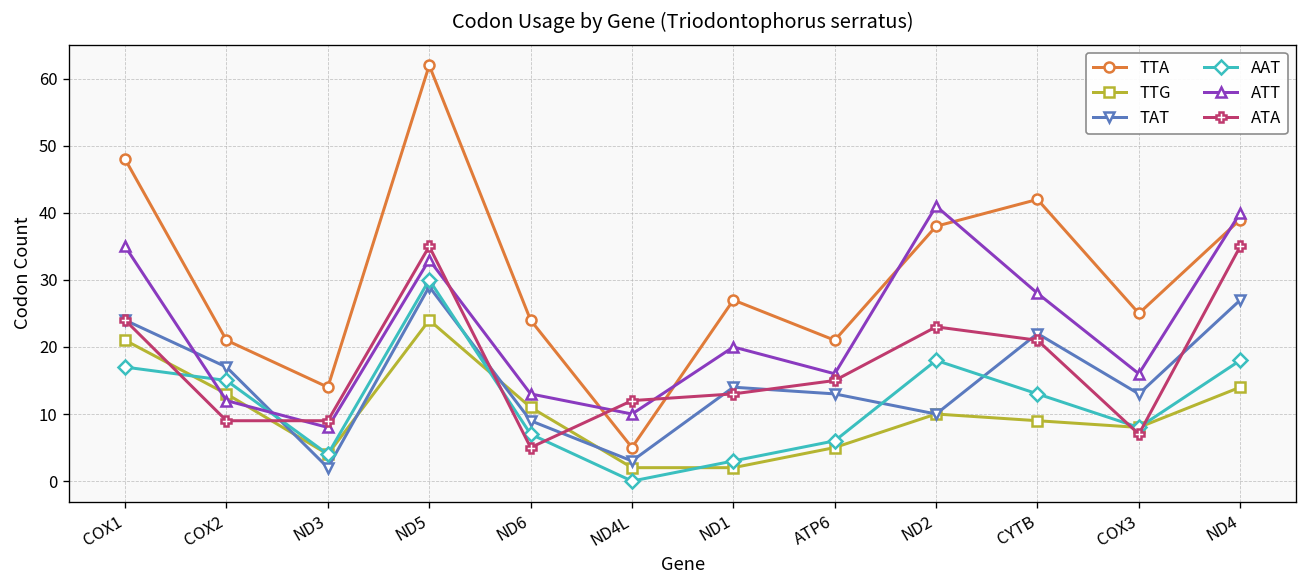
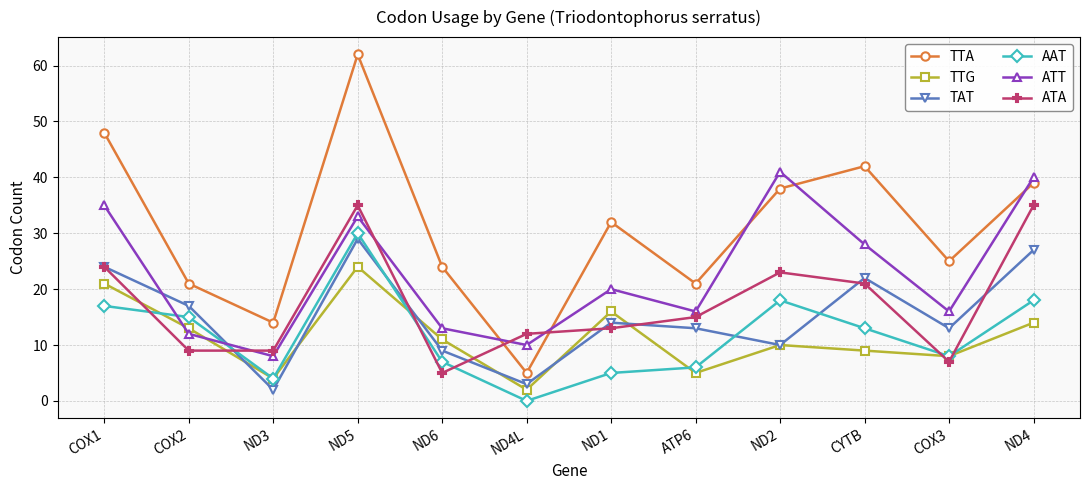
  {
    "TTA": {
      "COX1": 48,
      "COX2": 21,
      "ND3": 14,
      "ND5": 62,
      "ND6": 24,
      "ND4L": 5,
-     "ND1": 27,
+     "ND1": 32,
      "ATP6": 21,
      "ND2": 38,
      "CYTB": 42,
      "COX3": 25,
      "ND4": 39
    },
    "TTG": {
      "COX1": 21,
      "COX2": 13,
      "ND5": 24,
      "ND6": 11,
      "ND4L": 2,
-     "ND1": 2,
+     "ND1": 16,
      "ATP6": 5,
      "CYTB": 9,
      "ND4": 14
    },
    "TAT": {
      "COX2": 17,
      "ND3": 2,
      "ND5": 29,
      "ND6": 9,
      "ND4L": 3,
      "ND1": 14,
      "ATP6": 13,
      "CYTB": 22,
      "COX3": 13,
      "ND4": 27
    },
    "AAT": {
      "COX1": 17,
      "COX2": 15,
      "ND5": 30,
      "ND6": 7,
      "ND4L": 0,
-     "ND1": 3,
+     "ND1": 5,
      "ATP6": 6,
      "ND2": 18,
      "CYTB": 13,
      "ND4": 18
    },
    "ATT": {
      "COX1": 35,
      "COX2": 12,
      "ND3": 8,
      "ND5": 33,
      "ND6": 13,
      "ND4L": 10,
      "ND1": 20,
      "ATP6": 16,
      "ND2": 41,
      "CYTB": 28,
      "COX3": 16,
      "ND4": 40
    },
    "ATA": {
      "COX2": 9,
      "ND3": 9,
      "ND5": 35,
      "ND6": 5,
      "ND4L": 12,
      "ND1": 13,
      "ATP6": 15,
      "ND2": 23,
      "CYTB": 21,
      "COX3": 7,
      "ND4": 35
    }
  }
